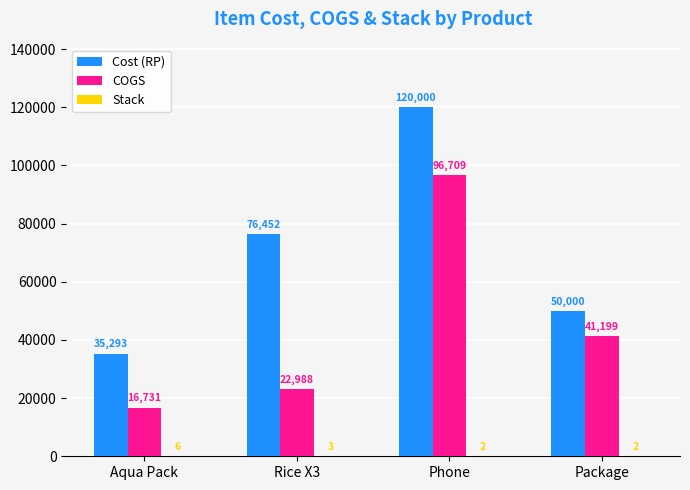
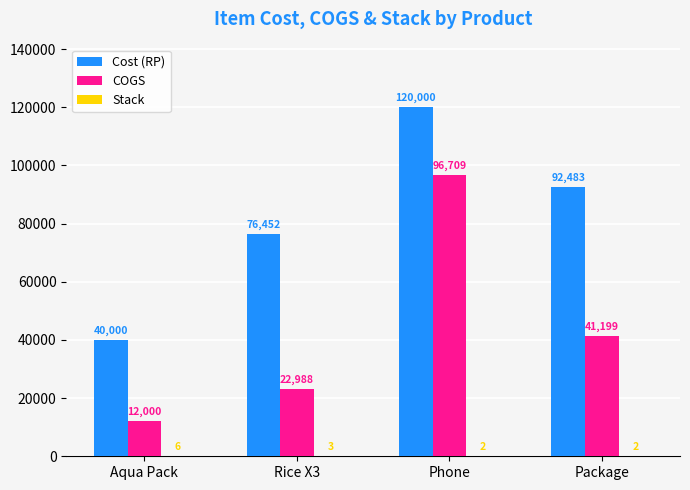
  {
    "Cost (RP)": {
-     "Aqua Pack": "35,293",
+     "Aqua Pack": "40,000",
      "Rice X3": "76,452",
      "Phone": "120,000",
-     "Package": "50,000"
+     "Package": "92,483"
    },
    "COGS": {
-     "Aqua Pack": "16,731",
+     "Aqua Pack": "12,000",
      "Rice X3": "22,988",
      "Phone": "96,709",
      "Package": "41,199"
    },
    "Stack": {
      "Aqua Pack": "6",
      "Rice X3": "3",
      "Phone": "2",
      "Package": "2"
    }
  }
